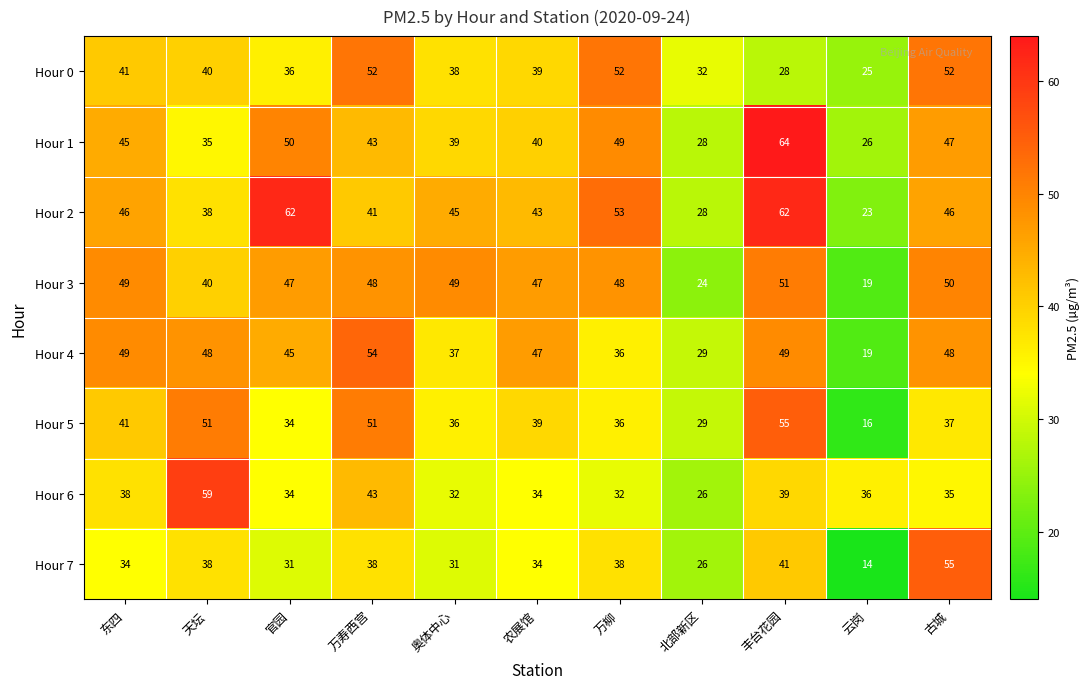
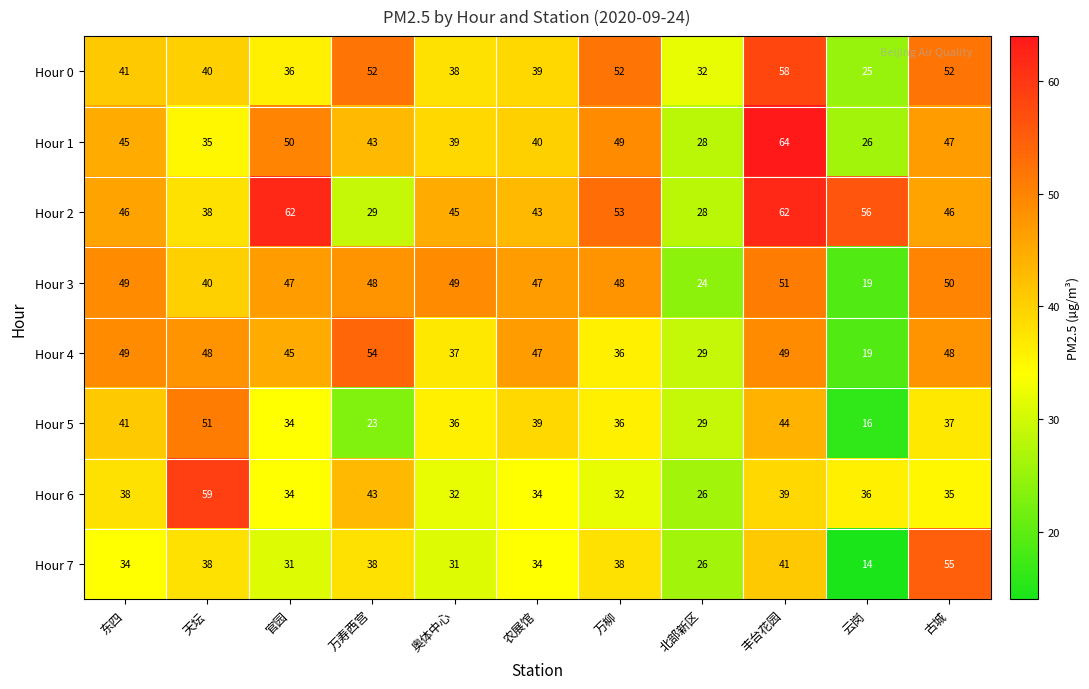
  {
    "Hour 0": {
      "东四": 41,
      "天坛": 40,
      "官园": 36,
      "万寿西宫": 52,
      "奥体中心": 38,
      "农展馆": 39,
      "万柳": 52,
      "北部新区": 32,
-     "丰台花园": 28,
+     "丰台花园": 58,
      "云岗": 25
    },
    "Hour 1": {
      "东四": 45,
      "天坛": 35,
      "官园": 50,
      "万寿西宫": 43,
      "奥体中心": 39,
      "农展馆": 40,
      "万柳": 49,
      "北部新区": 28,
      "丰台花园": 64,
      "云岗": 26,
      "古城": 47
    },
    "Hour 2": {
      "东四": 46,
      "天坛": 38,
      "官园": 62,
-     "万寿西宫": 41,
+     "万寿西宫": 29,
      "奥体中心": 45,
      "农展馆": 43,
      "万柳": 53,
      "北部新区": 28,
      "丰台花园": 62,
-     "云岗": 23,
+     "云岗": 56,
      "古城": 46
    },
    "Hour 3": {
      "东四": 49,
      "天坛": 40,
      "官园": 47,
      "万寿西宫": 48,
      "奥体中心": 49,
      "农展馆": 47,
      "万柳": 48,
      "北部新区": 24,
      "丰台花园": 51,
      "云岗": 19,
      "古城": 50
    },
    "Hour 4": {
      "东四": 49,
      "天坛": 48,
      "官园": 45,
      "万寿西宫": 54,
      "奥体中心": 37,
      "农展馆": 47,
      "万柳": 36,
      "北部新区": 29,
      "丰台花园": 49,
      "云岗": 19,
      "古城": 48
    },
    "Hour 5": {
      "东四": 41,
      "天坛": 51,
      "官园": 34,
-     "万寿西宫": 51,
+     "万寿西宫": 23,
      "奥体中心": 36,
      "农展馆": 39,
      "万柳": 36,
      "北部新区": 29,
-     "丰台花园": 55,
+     "丰台花园": 44,
      "云岗": 16,
      "古城": 37
    },
    "Hour 6": {
      "东四": 38,
      "天坛": 59,
      "官园": 34,
      "万寿西宫": 43,
      "奥体中心": 32,
      "农展馆": 34,
      "万柳": 32,
      "北部新区": 26,
      "丰台花园": 39,
      "云岗": 36,
      "古城": 35
    },
    "Hour 7": {
      "东四": 34,
      "天坛": 38,
      "官园": 31,
      "万寿西宫": 38,
      "奥体中心": 31,
      "农展馆": 34,
      "万柳": 38,
      "北部新区": 26,
      "丰台花园": 41,
      "云岗": 14,
      "古城": 55
    }
  }
